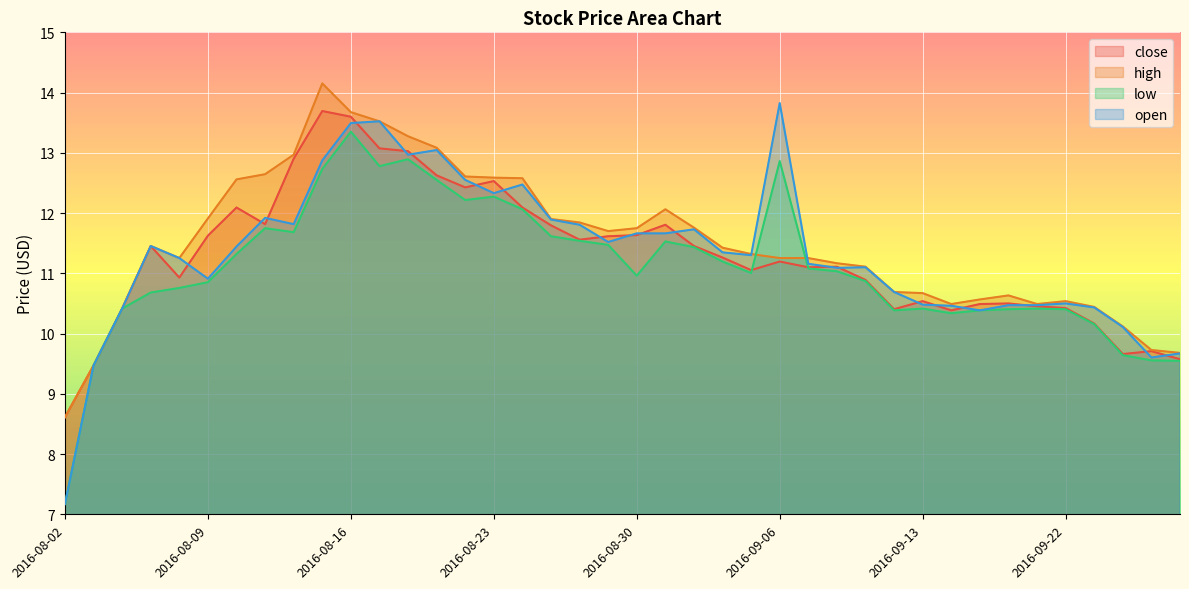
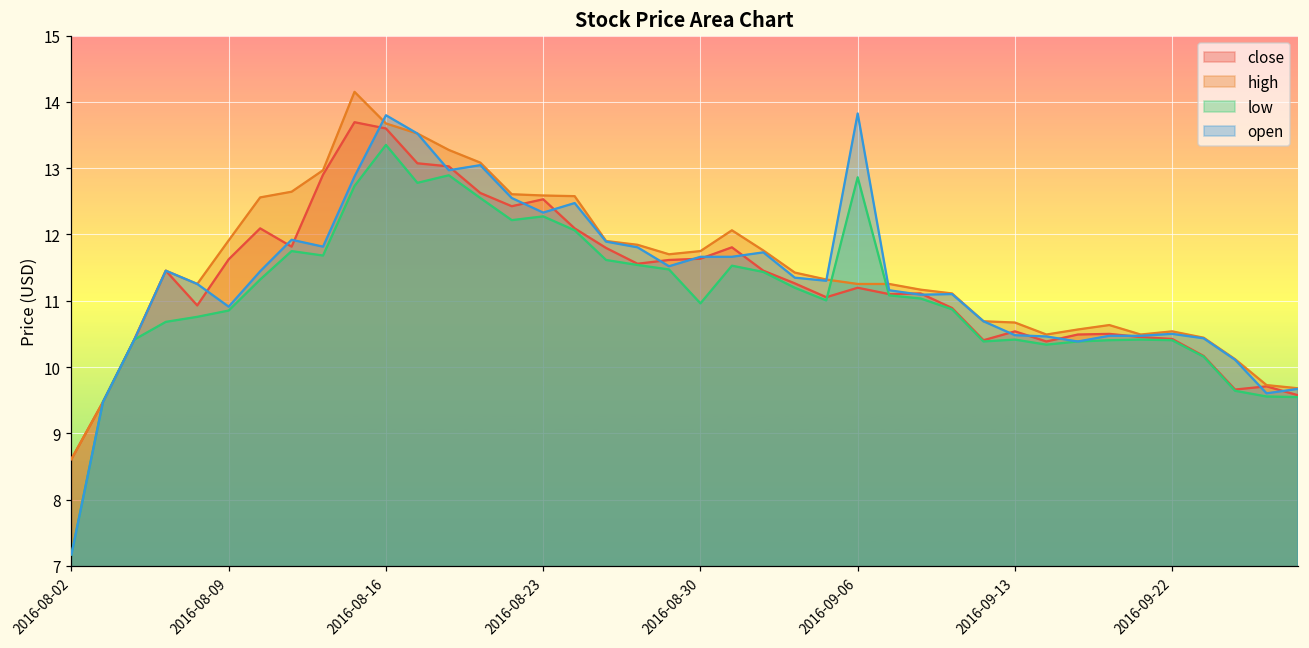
  {
    "low": {
      "2016-08-09": 10.9,
      "2016-08-16": 13.4,
      "2016-08-23": 12.3,
      "2016-08-30": 11.0,
      "2016-09-06": 12.9,
      "2016-09-13": 10.4
    },
    "open": {
      "2016-08-09": 10.9,
-     "2016-08-16": 13.5,
+     "2016-08-16": 13.8,
      "2016-08-23": 12.3,
      "2016-09-06": 13.8,
      "2016-09-13": 10.5
    }
  }
